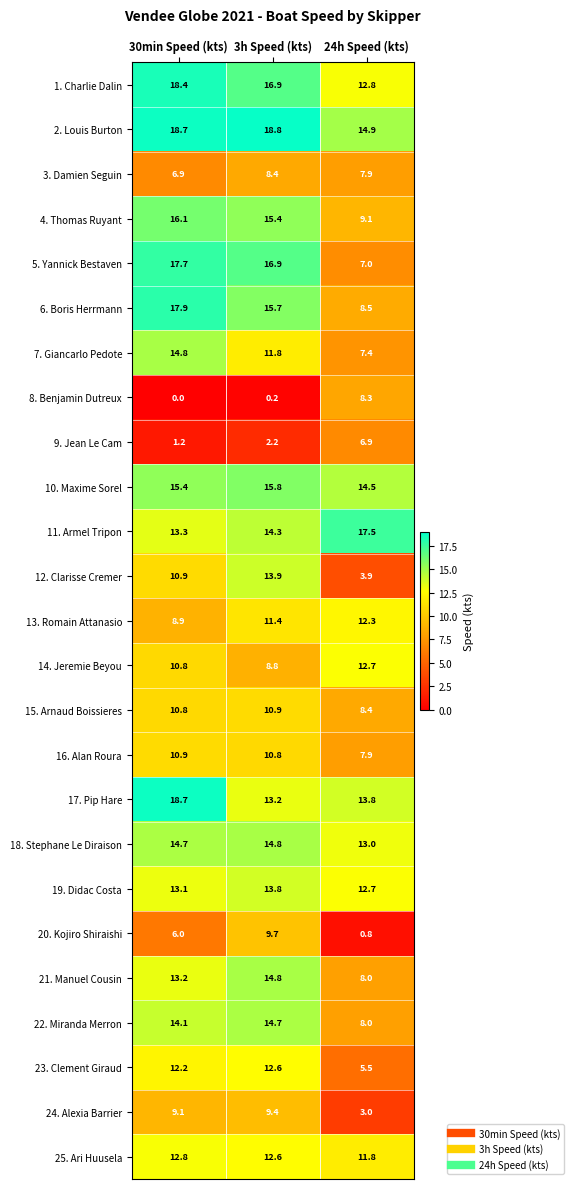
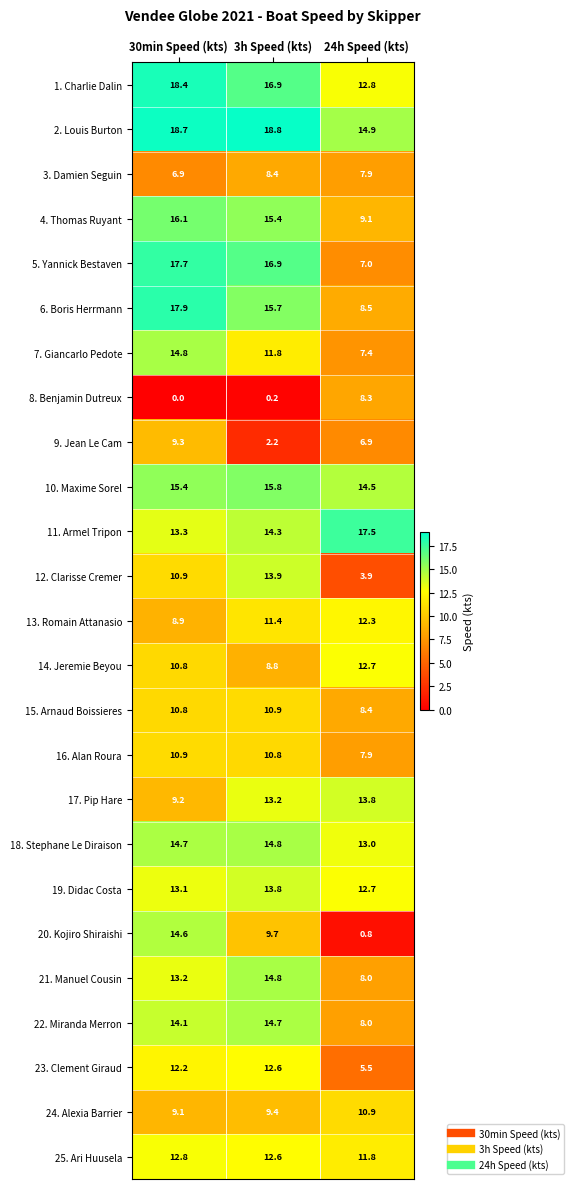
  {
    "1. Charlie Dalin": {
      "30min Speed (kts)": 18.4,
      "3h Speed (kts)": 16.9,
      "24h Speed (kts)": 12.8
    },
    "2. Louis Burton": {
      "30min Speed (kts)": 18.7,
      "3h Speed (kts)": 18.8,
      "24h Speed (kts)": 14.9
    },
    "3. Damien Seguin": {
      "30min Speed (kts)": 6.9,
      "3h Speed (kts)": 8.4,
      "24h Speed (kts)": 7.9
    },
    "4. Thomas Ruyant": {
      "30min Speed (kts)": 16.1,
      "3h Speed (kts)": 15.4,
      "24h Speed (kts)": 9.1
    },
    "5. Yannick Bestaven": {
      "30min Speed (kts)": 17.7,
      "3h Speed (kts)": 16.9,
      "24h Speed (kts)": 7.0
    },
    "6. Boris Herrmann": {
      "30min Speed (kts)": 17.9,
      "3h Speed (kts)": 15.7,
      "24h Speed (kts)": 8.5
    },
    "7. Giancarlo Pedote": {
      "30min Speed (kts)": 14.8,
      "3h Speed (kts)": 11.8,
      "24h Speed (kts)": 7.4
    },
    "8. Benjamin Dutreux": {
      "30min Speed (kts)": 0.0,
      "3h Speed (kts)": 0.2,
      "24h Speed (kts)": 8.3
    },
    "9. Jean Le Cam": {
-     "30min Speed (kts)": 1.2,
+     "30min Speed (kts)": 9.3,
      "3h Speed (kts)": 2.2,
      "24h Speed (kts)": 6.9
    },
    "10. Maxime Sorel": {
      "30min Speed (kts)": 15.4,
      "3h Speed (kts)": 15.8,
      "24h Speed (kts)": 14.5
    },
    "11. Armel Tripon": {
      "30min Speed (kts)": 13.3,
      "3h Speed (kts)": 14.3,
      "24h Speed (kts)": 17.5
    },
    "12. Clarisse Cremer": {
      "30min Speed (kts)": 10.9,
      "3h Speed (kts)": 13.9,
      "24h Speed (kts)": 3.9
    },
    "13. Romain Attanasio": {
      "30min Speed (kts)": 8.9,
      "3h Speed (kts)": 11.4,
      "24h Speed (kts)": 12.3
    },
    "14. Jeremie Beyou": {
      "30min Speed (kts)": 10.8,
      "3h Speed (kts)": 8.8,
      "24h Speed (kts)": 12.7
    },
    "15. Arnaud Boissieres": {
      "30min Speed (kts)": 10.8,
      "3h Speed (kts)": 10.9,
      "24h Speed (kts)": 8.4
    },
    "16. Alan Roura": {
      "30min Speed (kts)": 10.9,
      "3h Speed (kts)": 10.8,
      "24h Speed (kts)": 7.9
    },
    "17. Pip Hare": {
-     "30min Speed (kts)": 18.7,
+     "30min Speed (kts)": 9.2,
      "3h Speed (kts)": 13.2,
      "24h Speed (kts)": 13.8
    },
    "18. Stephane Le Diraison": {
      "30min Speed (kts)": 14.7,
      "3h Speed (kts)": 14.8,
      "24h Speed (kts)": 13.0
    },
    "19. Didac Costa": {
      "30min Speed (kts)": 13.1,
      "3h Speed (kts)": 13.8,
      "24h Speed (kts)": 12.7
    },
    "20. Kojiro Shiraishi": {
-     "30min Speed (kts)": 6.0,
+     "30min Speed (kts)": 14.6,
      "3h Speed (kts)": 9.7,
      "24h Speed (kts)": 0.8
    },
    "21. Manuel Cousin": {
      "30min Speed (kts)": 13.2,
      "3h Speed (kts)": 14.8,
      "24h Speed (kts)": 8.0
    },
    "22. Miranda Merron": {
      "30min Speed (kts)": 14.1,
      "3h Speed (kts)": 14.7,
      "24h Speed (kts)": 8.0
    },
    "23. Clement Giraud": {
      "30min Speed (kts)": 12.2,
      "3h Speed (kts)": 12.6,
      "24h Speed (kts)": 5.5
    },
    "24. Alexia Barrier": {
      "30min Speed (kts)": 9.1,
      "3h Speed (kts)": 9.4,
-     "24h Speed (kts)": 3.0
+     "24h Speed (kts)": 10.9
    },
    "25. Ari Huusela": {
      "30min Speed (kts)": 12.8,
      "3h Speed (kts)": 12.6,
      "24h Speed (kts)": 11.8
    }
  }
